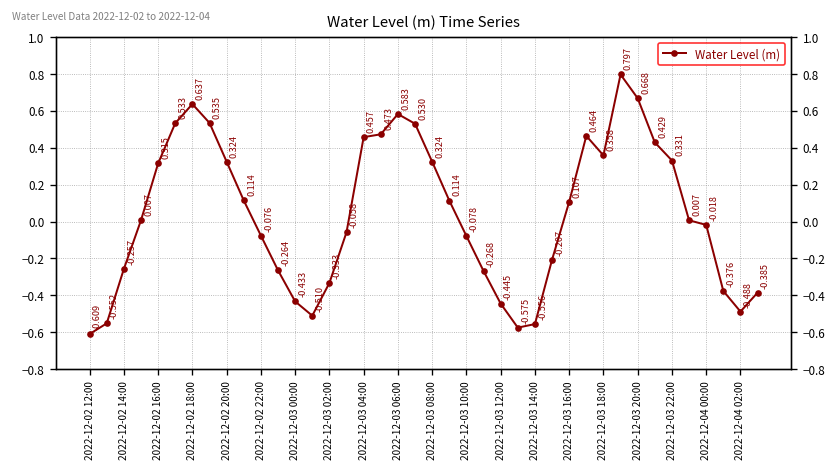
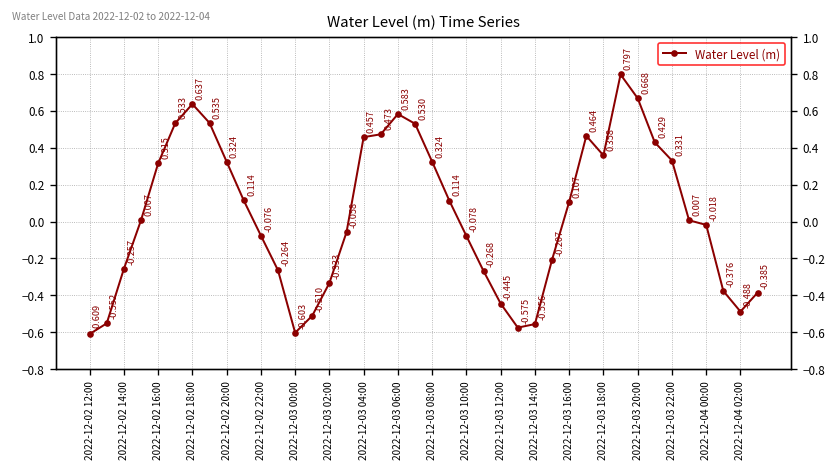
  {
    "2022-12-02 12:00": -0.609,
    "2022-12-02 14:00": -0.257,
    "2022-12-02 16:00": 0.315,
    "2022-12-02 18:00": 0.637,
    "2022-12-02 20:00": 0.324,
    "2022-12-02 22:00": -0.076,
-   "2022-12-03 00:00": -0.433,
+   "2022-12-03 00:00": -0.603,
    "2022-12-03 02:00": -0.333,
    "2022-12-03 04:00": 0.457,
    "2022-12-03 06:00": 0.583,
    "2022-12-03 08:00": 0.324,
    "2022-12-03 10:00": -0.078,
    "2022-12-03 12:00": -0.445,
    "2022-12-03 14:00": -0.556,
    "2022-12-03 16:00": 0.107,
    "2022-12-03 18:00": 0.358,
    "2022-12-03 20:00": 0.668,
    "2022-12-03 22:00": 0.331,
    "2022-12-04 00:00": -0.018,
    "2022-12-04 02:00": -0.488
  }
